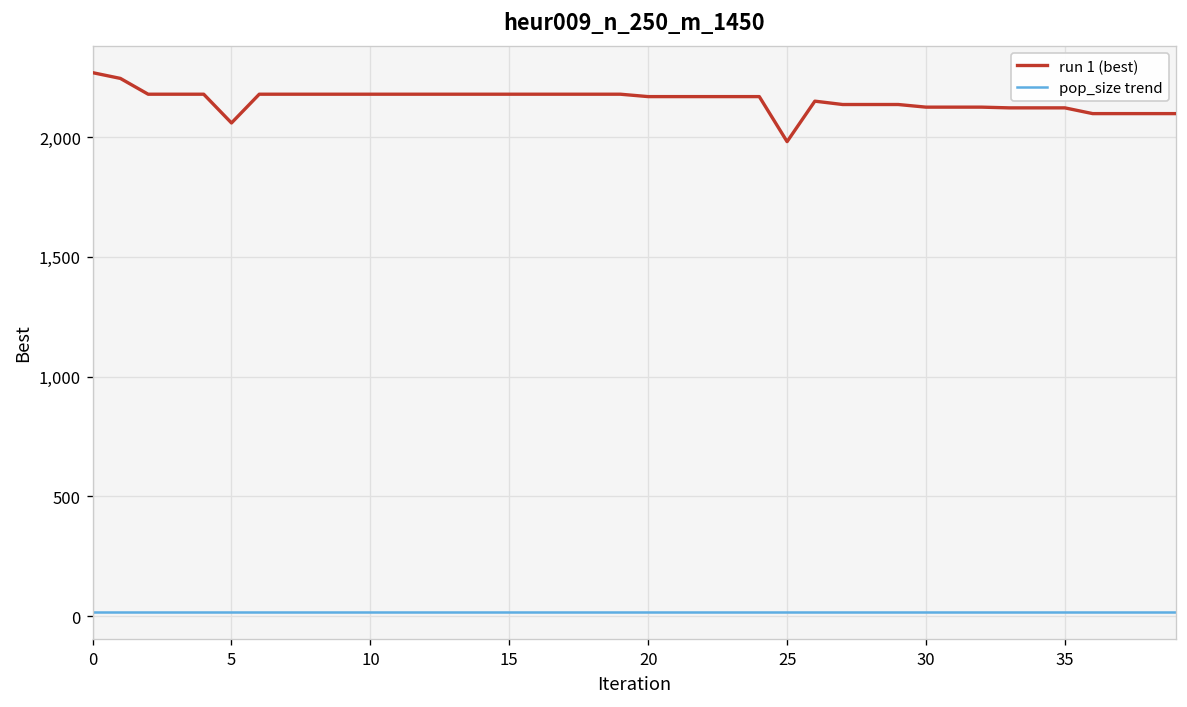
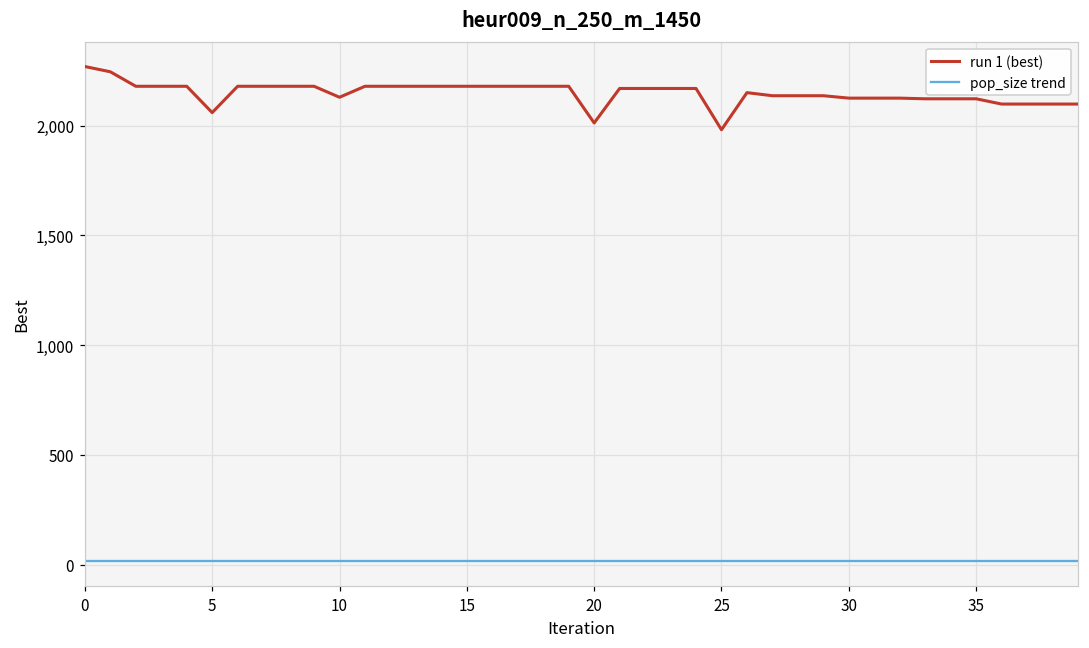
  {
    "run 1 (best)": {
      "0": "2,270",
      "5": "2,060",
-     "10": "2,180",
+     "10": "2,130",
      "15": "2,180",
-     "20": "2,170",
+     "20": "2,010",
      "25": "1,980",
      "30": "2,130",
      "35": "2,120"
    },
    "pop_size trend": {
      "0": "20",
      "5": "20",
      "10": "20",
      "15": "20",
      "20": "20",
      "25": "20",
      "30": "20",
      "35": "20"
    }
  }
